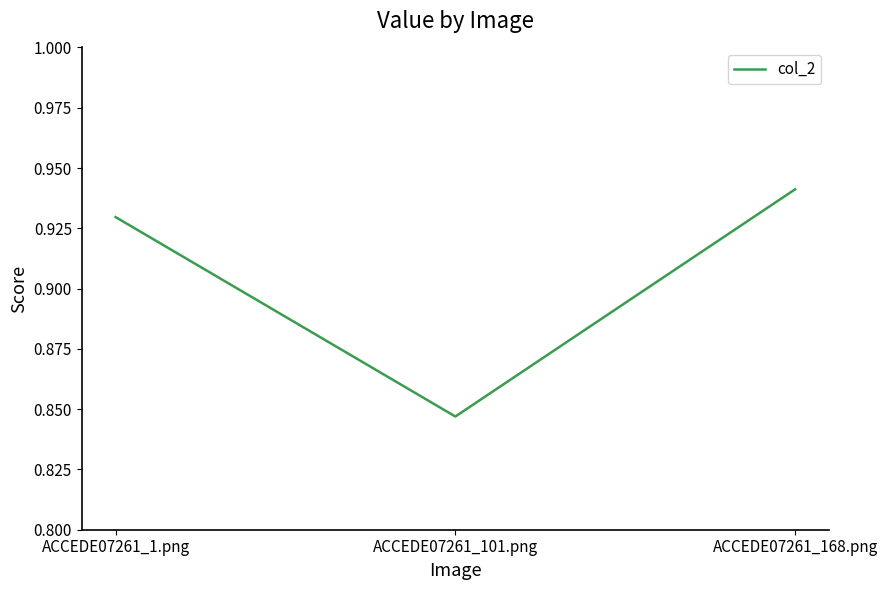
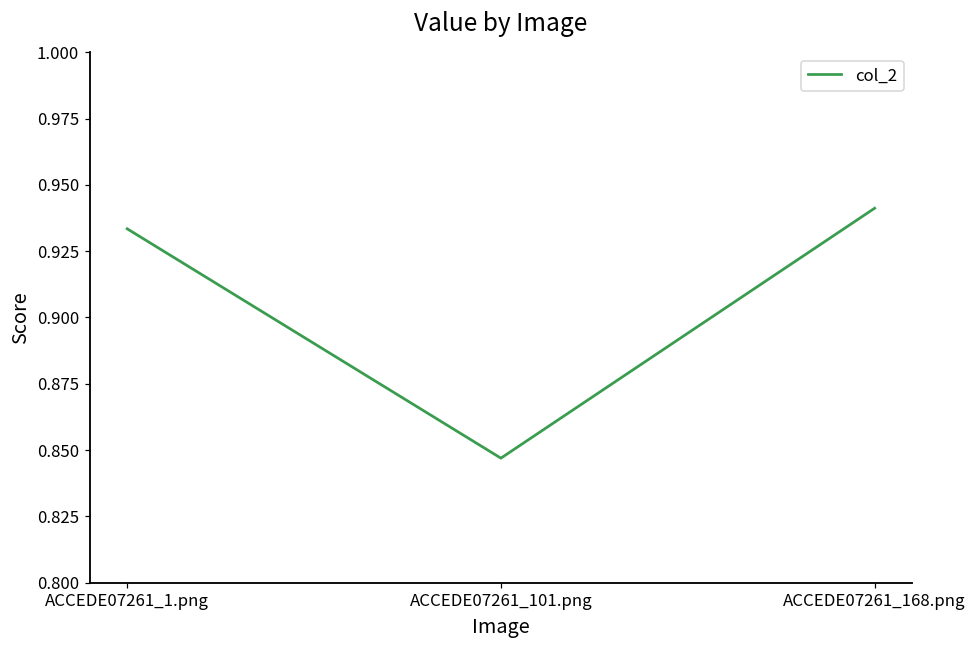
  {
-   "ACCEDE07261_1.png": 0.930,
+   "ACCEDE07261_1.png": 0.933,
    "ACCEDE07261_101.png": 0.847,
    "ACCEDE07261_168.png": 0.941
  }
